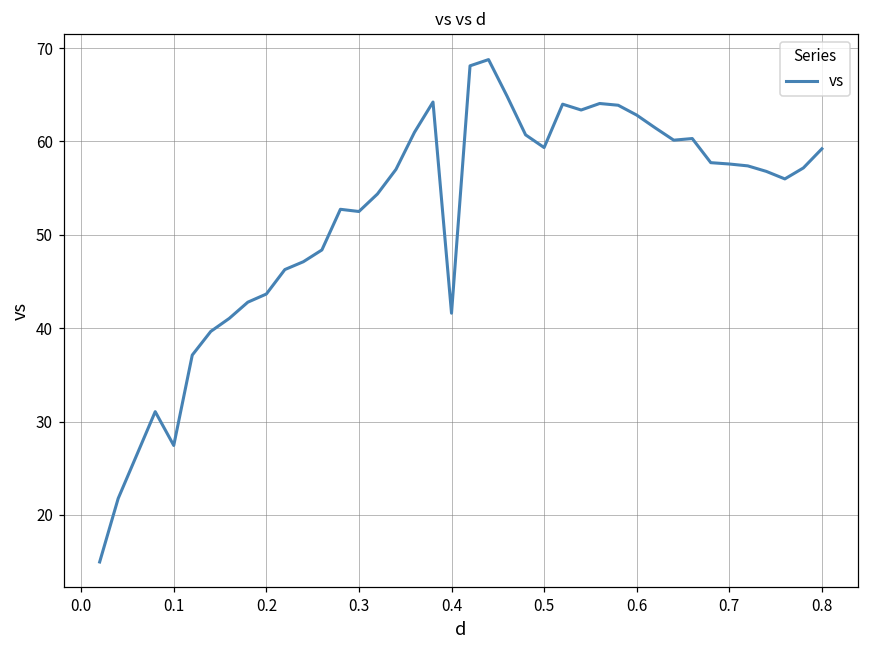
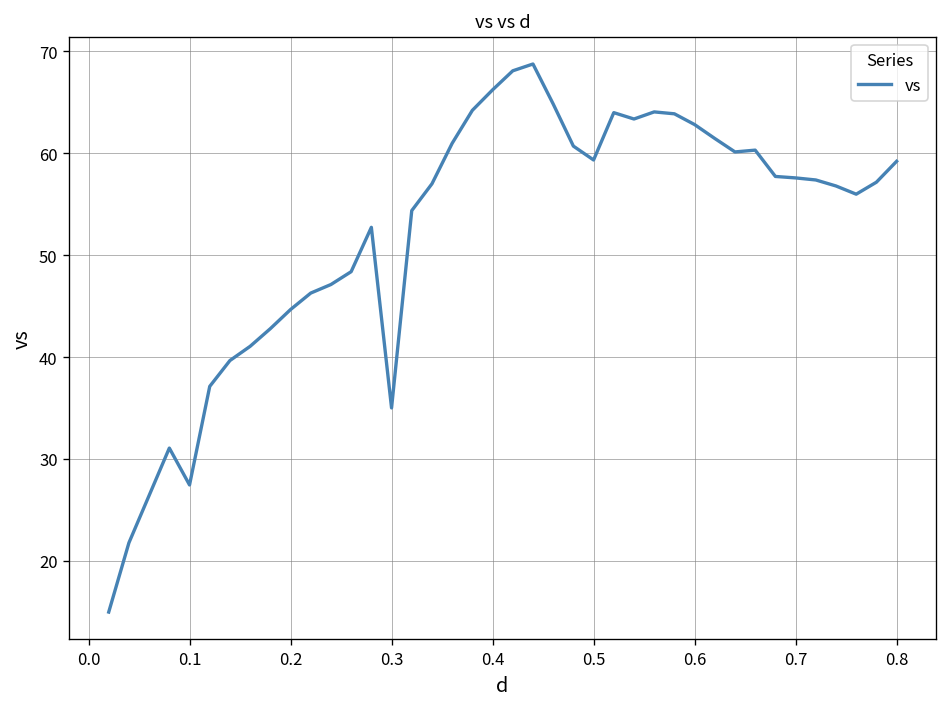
  {
    "0.1": 27,
-   "0.2": 44,
-   "0.3": 52,
-   "0.4": 42,
+   "0.2": 45,
+   "0.3": 35,
+   "0.4": 66,
    "0.5": 59,
    "0.6": 63,
    "0.7": 58,
    "0.8": 59
  }
